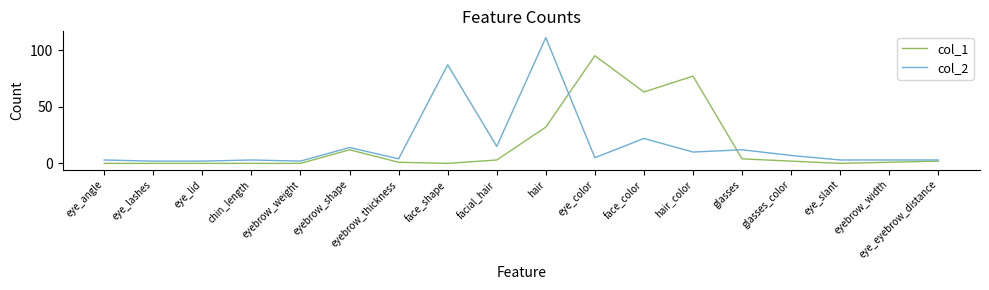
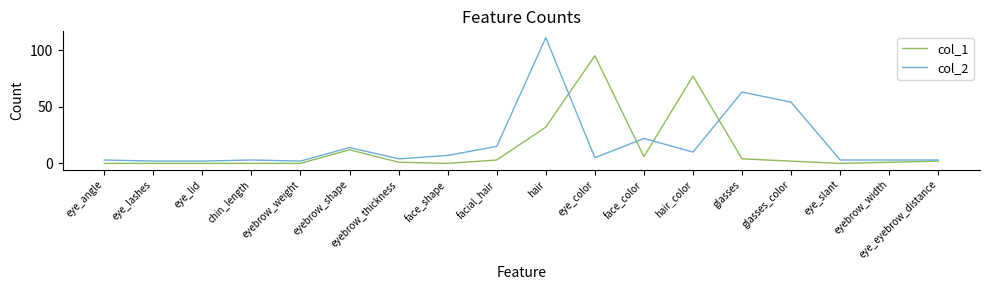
  {
    "col_1": {
      "eye_angle": 0,
      "chin_length": 0,
      "eyebrow_thickness": 1,
      "face_shape": 0,
      "facial_hair": 3,
      "hair": 32,
      "eye_color": 95,
-     "face_color": 63,
+     "face_color": 6,
      "hair_color": 77,
      "glasses": 4,
      "glasses_color": 2,
      "eye_slant": 0
    },
    "col_2": {
      "eye_angle": 3,
      "chin_length": 3,
      "eyebrow_thickness": 4,
-     "face_shape": 87,
+     "face_shape": 7,
      "facial_hair": 15,
      "hair": 111,
      "eye_color": 5,
      "face_color": 22,
      "hair_color": 10,
-     "glasses": 12,
-     "glasses_color": 7,
+     "glasses": 63,
+     "glasses_color": 54,
      "eye_slant": 3
    }
  }
